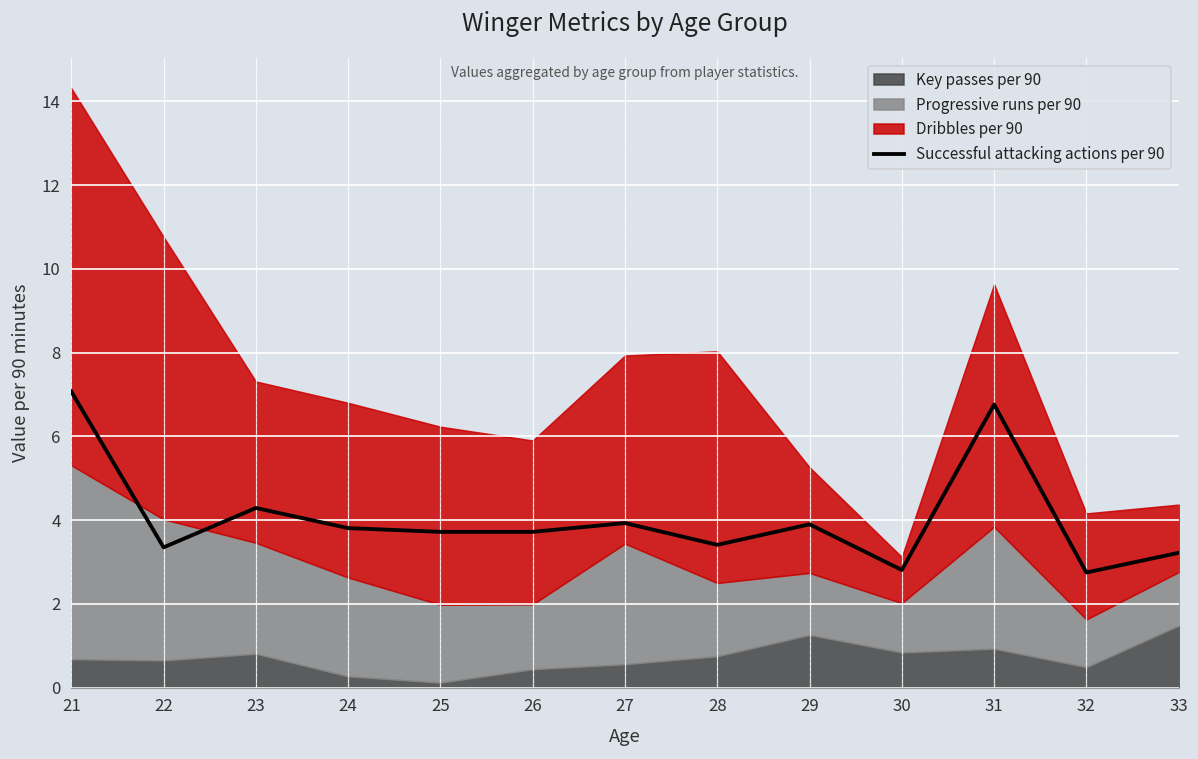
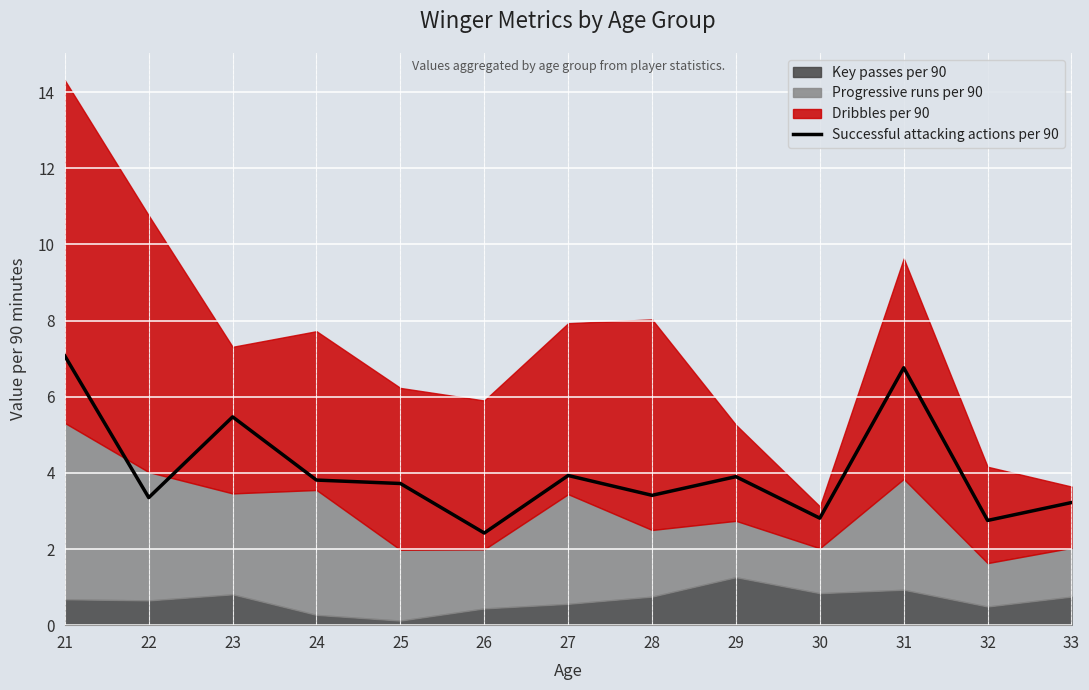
  {
    "Successful attacking actions per 90": {
      "21": 7.1,
      "22": 3.4,
-     "23": 4.3,
+     "23": 5.5,
      "24": 3.8,
      "25": 3.7,
-     "26": 3.7,
+     "26": 2.4,
      "27": 3.9,
      "28": 3.4,
      "29": 3.9,
      "30": 2.8,
      "31": 6.8,
      "32": 2.8,
      "33": 3.2
    },
    "Key passes per 90": {
      "21": 0.7,
      "22": 0.7,
      "23": 0.8,
      "24": 0.3,
      "25": 0.1,
      "26": 0.4,
      "27": 0.6,
      "28": 0.8,
      "29": 1.3,
      "30": 0.8,
      "31": 0.9,
      "32": 0.5,
-     "33": 1.5
+     "33": 0.8
    },
    "Progressive runs per 90": {
      "21": 4.6,
      "22": 3.4,
      "23": 2.7,
-     "24": 2.4,
+     "24": 3.3,
      "25": 1.9,
      "26": 1.6,
      "27": 2.9,
      "28": 1.8,
      "29": 1.5,
      "30": 1.2,
      "31": 2.9,
      "32": 1.1,
      "33": 1.3
    },
    "Dribbles per 90": {
      "21": 9.0,
      "22": 6.7,
      "23": 3.9,
      "24": 4.2,
      "25": 4.3,
      "26": 3.9,
      "27": 4.5,
      "28": 5.5,
      "29": 2.5,
      "30": 1.1,
      "31": 5.8,
      "32": 2.5,
      "33": 1.6
    }
  }
